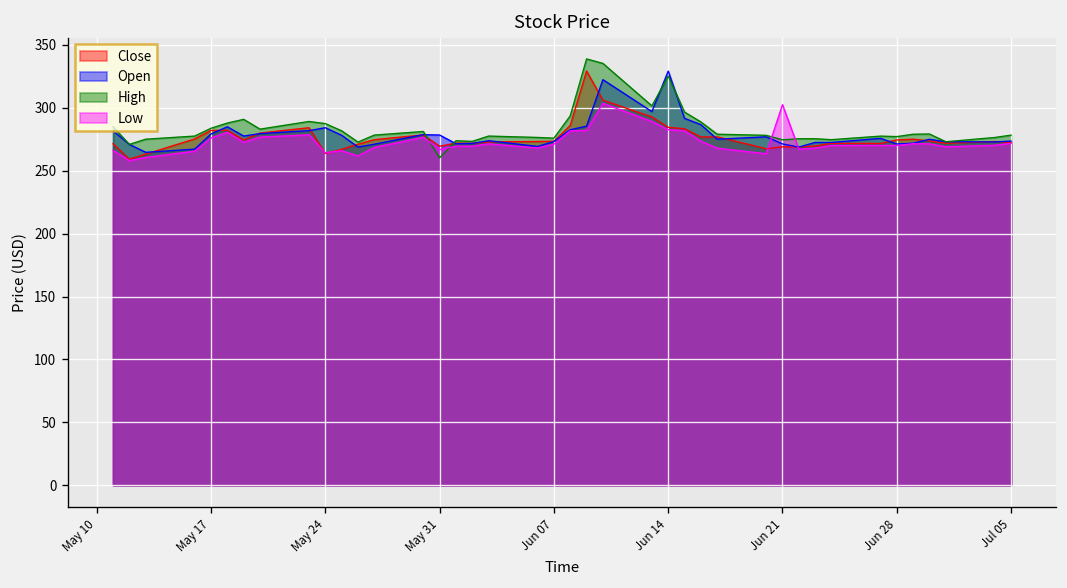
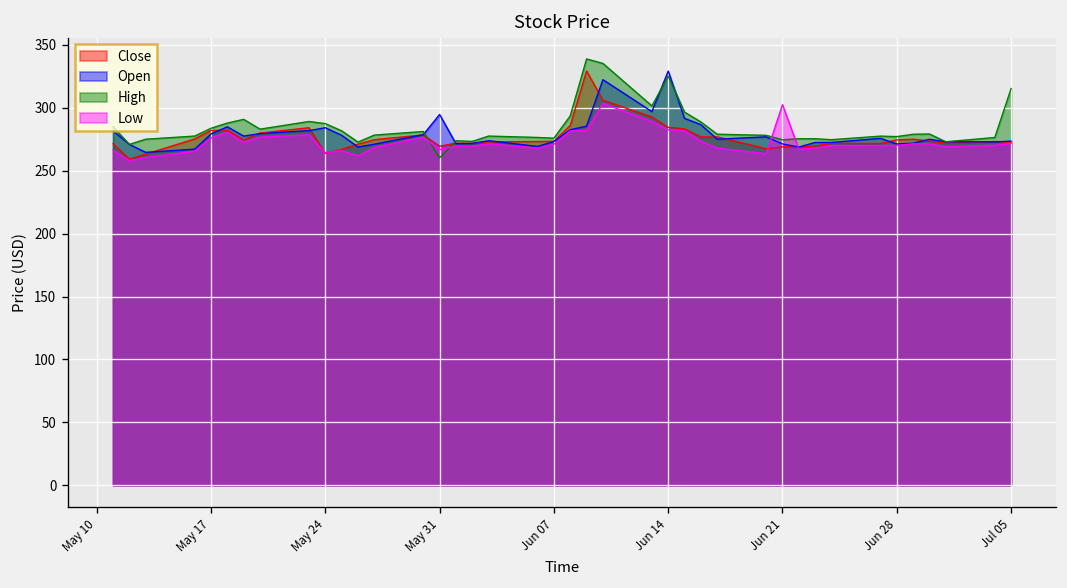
  {
    "Close": {
      "May 31": 269,
      "Jun 28": 274
    },
    "Open": {
      "May 17": 279,
      "May 24": 284,
-     "May 31": 278,
+     "May 31": 295,
      "Jun 14": 329
    },
    "High": {
      "May 24": 287,
      "May 31": 260,
      "Jun 07": 276,
      "Jun 14": 325,
      "Jun 21": 275,
      "Jun 28": 277,
-     "Jul 05": 278
+     "Jul 05": 315
    },
    "Low": {
      "May 17": 276,
      "May 31": 267,
      "Jun 21": 302
    }
  }
